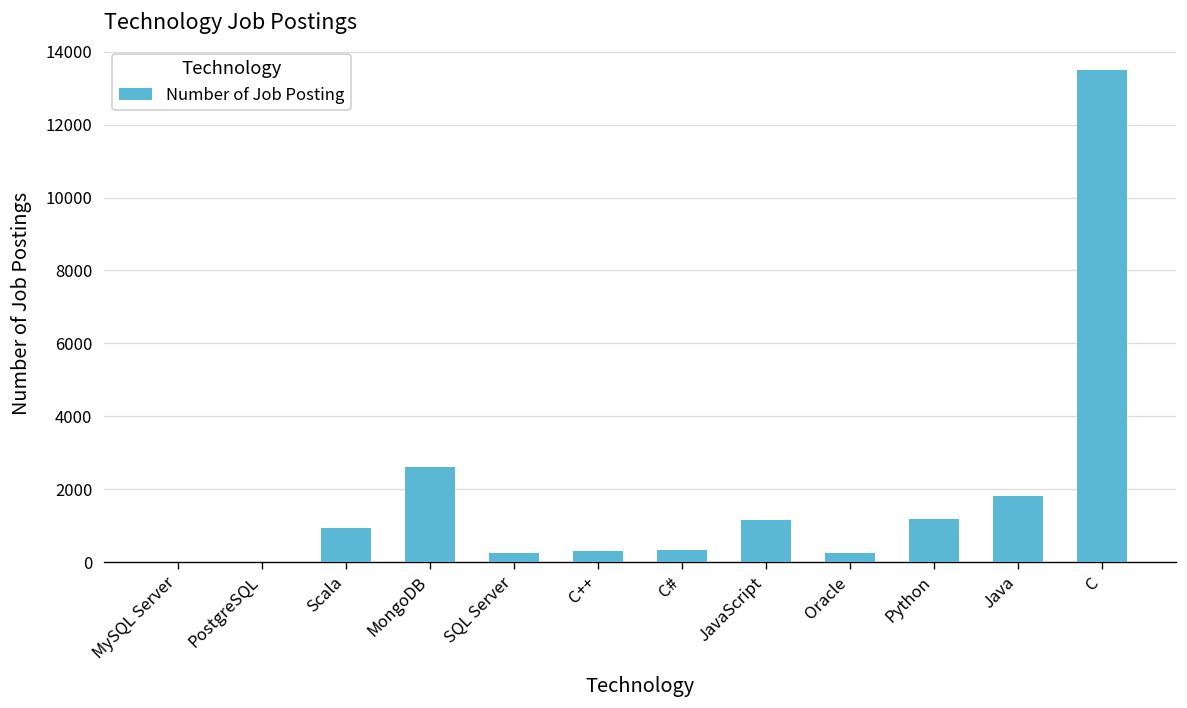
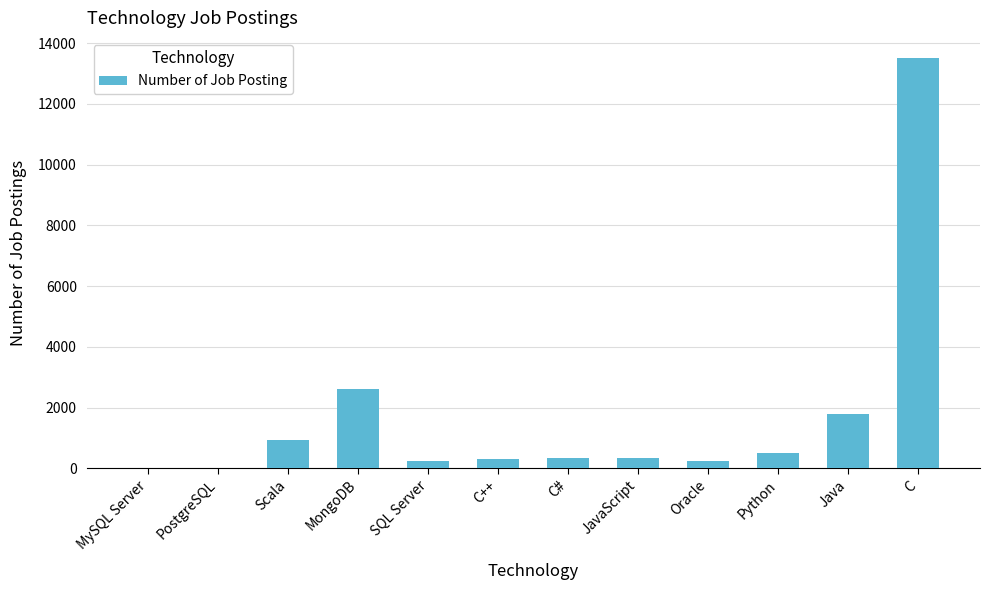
  {
    "MySQL Server": 0,
    "Scala": 900,
    "MongoDB": 2600,
    "SQL Server": 300,
    "C++": 300,
    "C#": 300,
-   "JavaScript": 1200,
+   "JavaScript": 400,
    "Oracle": 200,
-   "Python": 1200,
+   "Python": 500,
    "Java": 1800,
    "C": 13500
  }
